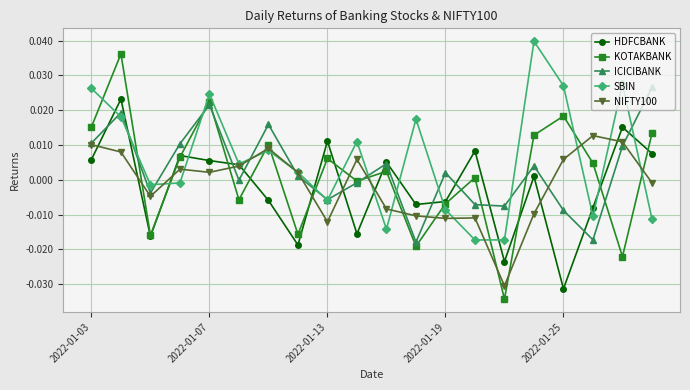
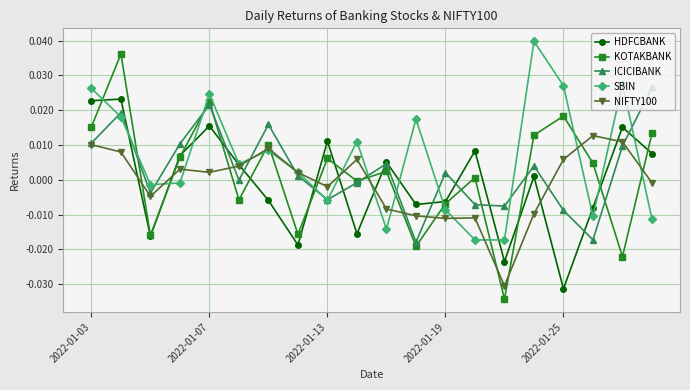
  {
    "HDFCBANK": {
-     "2022-01-03": 0.006,
-     "2022-01-07": 0.006,
+     "2022-01-03": 0.023,
+     "2022-01-07": 0.015,
      "2022-01-13": 0.011,
      "2022-01-25": -0.031
    },
    "NIFTY100": {
      "2022-01-07": 0.002,
-     "2022-01-13": -0.012,
+     "2022-01-13": -0.002,
      "2022-01-19": -0.011,
      "2022-01-25": 0.006
    }
  }
